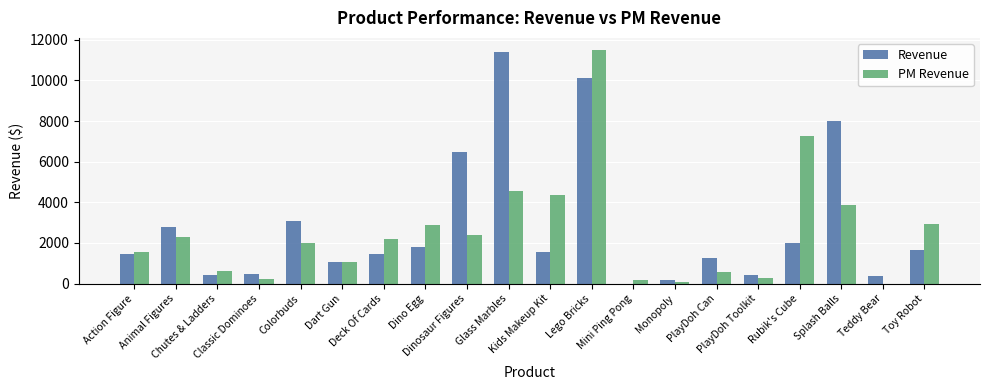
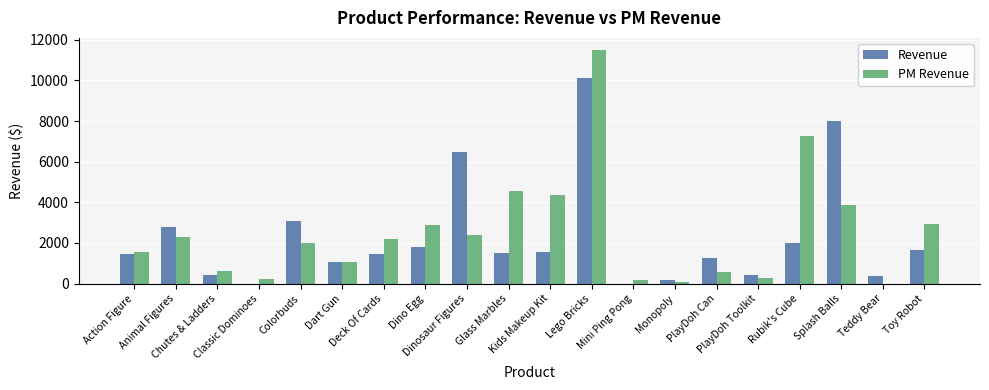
  {
    "Revenue": {
      "Action Figure": 1500,
      "Animal Figures": 2800,
      "Chutes & Ladders": 400,
-     "Classic Dominoes": 500,
+     "Classic Dominoes": 0,
      "Colorbuds": 3100,
      "Dart Gun": 1100,
      "Deck Of Cards": 1500,
      "Dino Egg": 1800,
      "Dinosaur Figures": 6500,
-     "Glass Marbles": 11400,
+     "Glass Marbles": 1500,
      "Kids Makeup Kit": 1600,
      "Lego Bricks": 10100,
      "Mini Ping Pong": 0,
      "Monopoly": 200,
      "PlayDoh Can": 1300,
      "PlayDoh Toolkit": 400,
      "Rubik's Cube": 2000,
      "Splash Balls": 8000,
      "Teddy Bear": 400,
      "Toy Robot": 1600
    },
    "PM Revenue": {
      "Action Figure": 1600,
      "Animal Figures": 2300,
      "Chutes & Ladders": 600,
      "Classic Dominoes": 200,
      "Colorbuds": 2000,
      "Dart Gun": 1100,
      "Deck Of Cards": 2200,
      "Dino Egg": 2900,
      "Dinosaur Figures": 2400,
      "Glass Marbles": 4500,
      "Kids Makeup Kit": 4400,
      "Lego Bricks": 11500,
      "Mini Ping Pong": 200,
      "PlayDoh Can": 600,
      "PlayDoh Toolkit": 300,
      "Rubik's Cube": 7300,
      "Splash Balls": 3900,
      "Teddy Bear": 0,
      "Toy Robot": 2900
    }
  }
